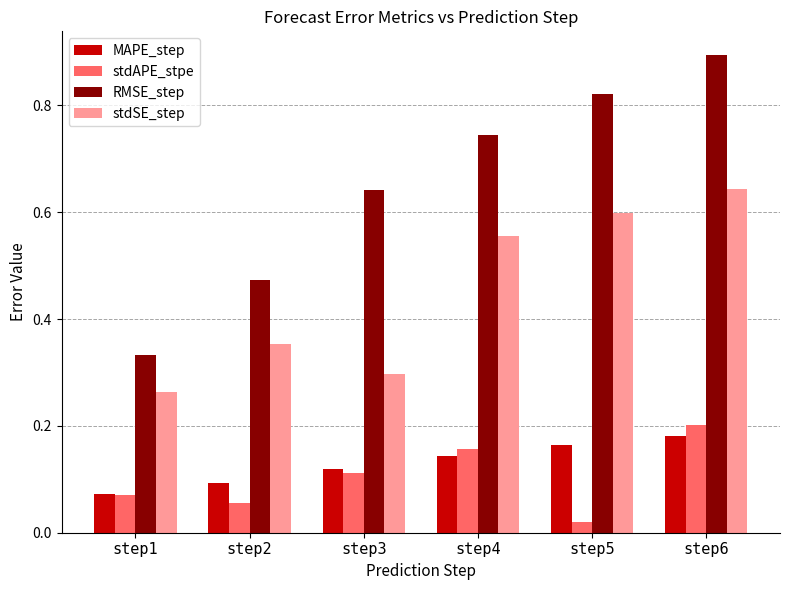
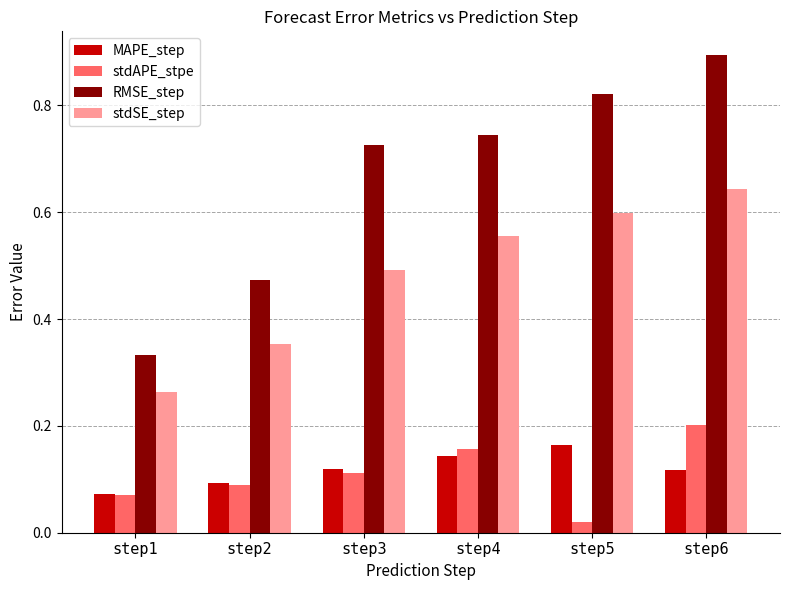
  {
    "MAPE_step": {
      "step1": 0.07,
      "step2": 0.09,
      "step3": 0.12,
      "step4": 0.14,
      "step5": 0.16,
-     "step6": 0.18
+     "step6": 0.12
    },
    "stdAPE_stpe": {
      "step1": 0.07,
-     "step2": 0.06,
+     "step2": 0.09,
      "step3": 0.11,
      "step4": 0.16,
      "step5": 0.02,
      "step6": 0.20
    },
    "RMSE_step": {
      "step1": 0.33,
      "step2": 0.47,
-     "step3": 0.64,
+     "step3": 0.73,
      "step4": 0.74,
      "step5": 0.82,
      "step6": 0.89
    },
    "stdSE_step": {
      "step1": 0.26,
      "step2": 0.35,
-     "step3": 0.30,
+     "step3": 0.49,
      "step4": 0.56,
      "step5": 0.60,
      "step6": 0.64
    }
  }
